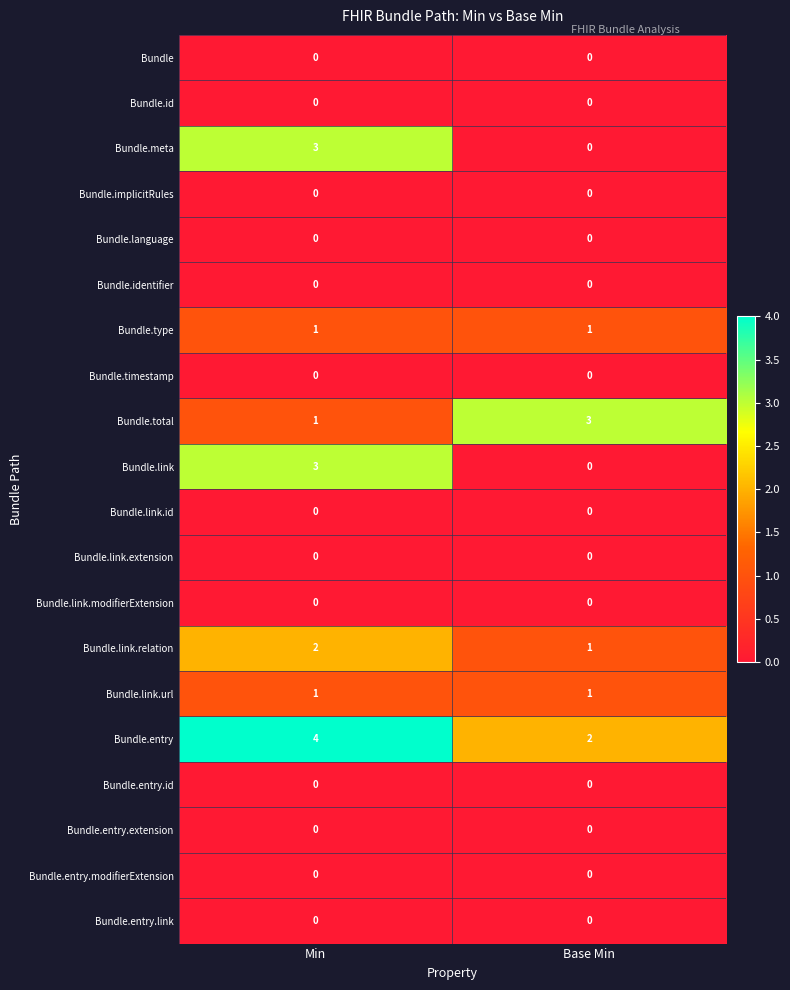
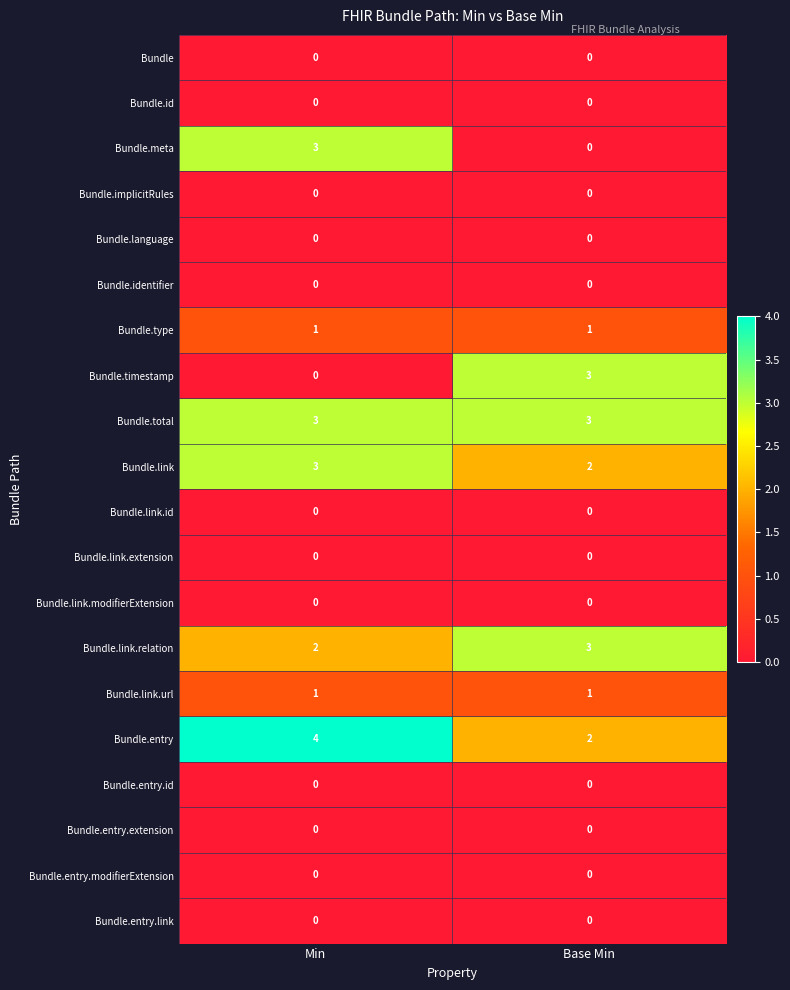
  {
    "Bundle": {
      "Min": 0,
      "Base Min": 0
    },
    "Bundle.id": {
      "Min": 0,
      "Base Min": 0
    },
    "Bundle.meta": {
      "Min": 3,
      "Base Min": 0
    },
    "Bundle.implicitRules": {
      "Min": 0,
      "Base Min": 0
    },
    "Bundle.language": {
      "Min": 0,
      "Base Min": 0
    },
    "Bundle.identifier": {
      "Min": 0,
      "Base Min": 0
    },
    "Bundle.type": {
      "Min": 1,
      "Base Min": 1
    },
    "Bundle.timestamp": {
      "Min": 0,
-     "Base Min": 0
+     "Base Min": 3
    },
    "Bundle.total": {
-     "Min": 1,
+     "Min": 3,
      "Base Min": 3
    },
    "Bundle.link": {
      "Min": 3,
-     "Base Min": 0
+     "Base Min": 2
    },
    "Bundle.link.id": {
      "Min": 0,
      "Base Min": 0
    },
    "Bundle.link.extension": {
      "Min": 0,
      "Base Min": 0
    },
    "Bundle.link.modifierExtension": {
      "Min": 0,
      "Base Min": 0
    },
    "Bundle.link.relation": {
      "Min": 2,
-     "Base Min": 1
+     "Base Min": 3
    },
    "Bundle.link.url": {
      "Min": 1,
      "Base Min": 1
    },
    "Bundle.entry": {
      "Min": 4,
      "Base Min": 2
    },
    "Bundle.entry.id": {
      "Min": 0,
      "Base Min": 0
    },
    "Bundle.entry.extension": {
      "Min": 0,
      "Base Min": 0
    },
    "Bundle.entry.modifierExtension": {
      "Min": 0,
      "Base Min": 0
    },
    "Bundle.entry.link": {
      "Min": 0,
      "Base Min": 0
    }
  }
